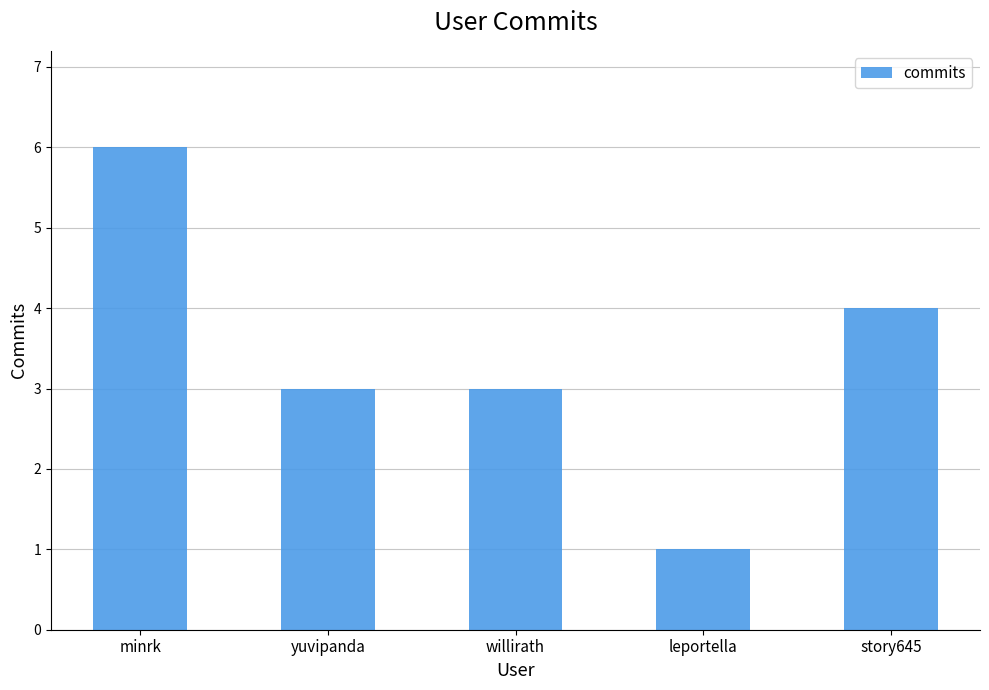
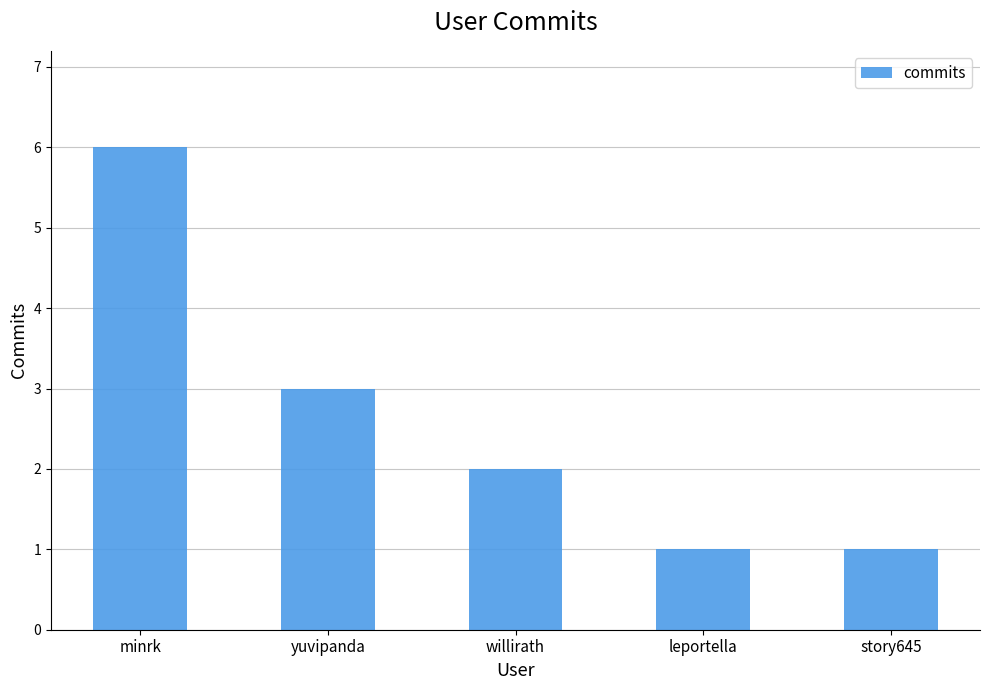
  {
    "minrk": 6,
    "yuvipanda": 3,
-   "willirath": 3,
+   "willirath": 2,
    "leportella": 1,
-   "story645": 4
+   "story645": 1
  }
